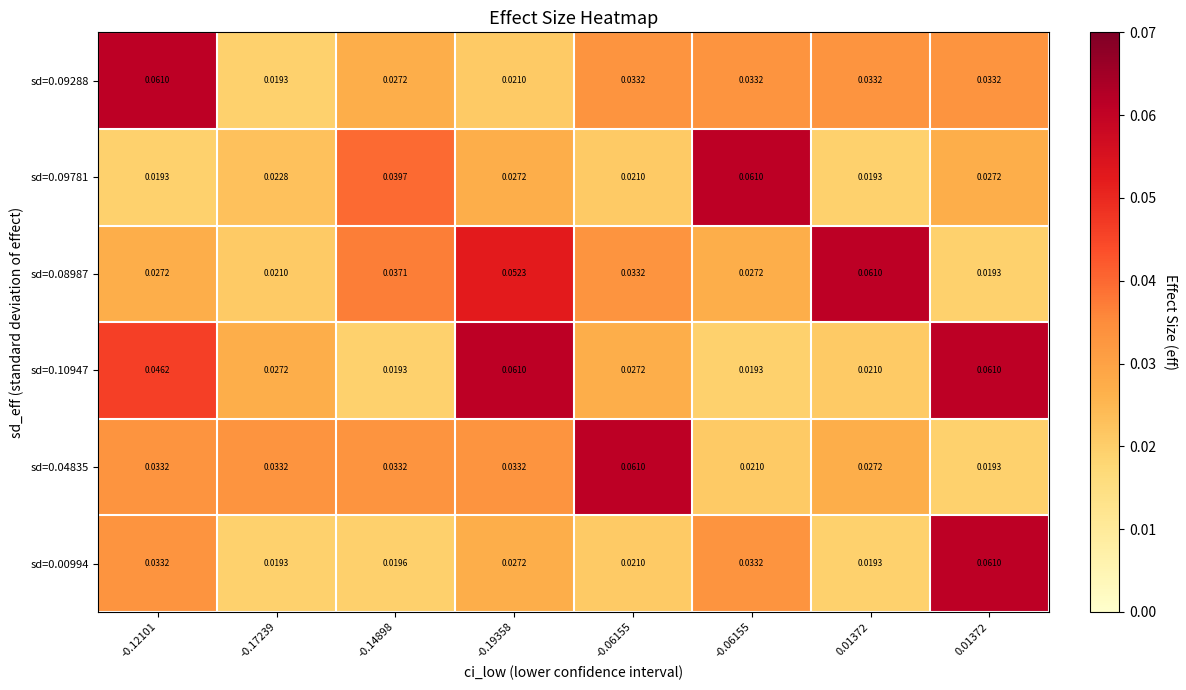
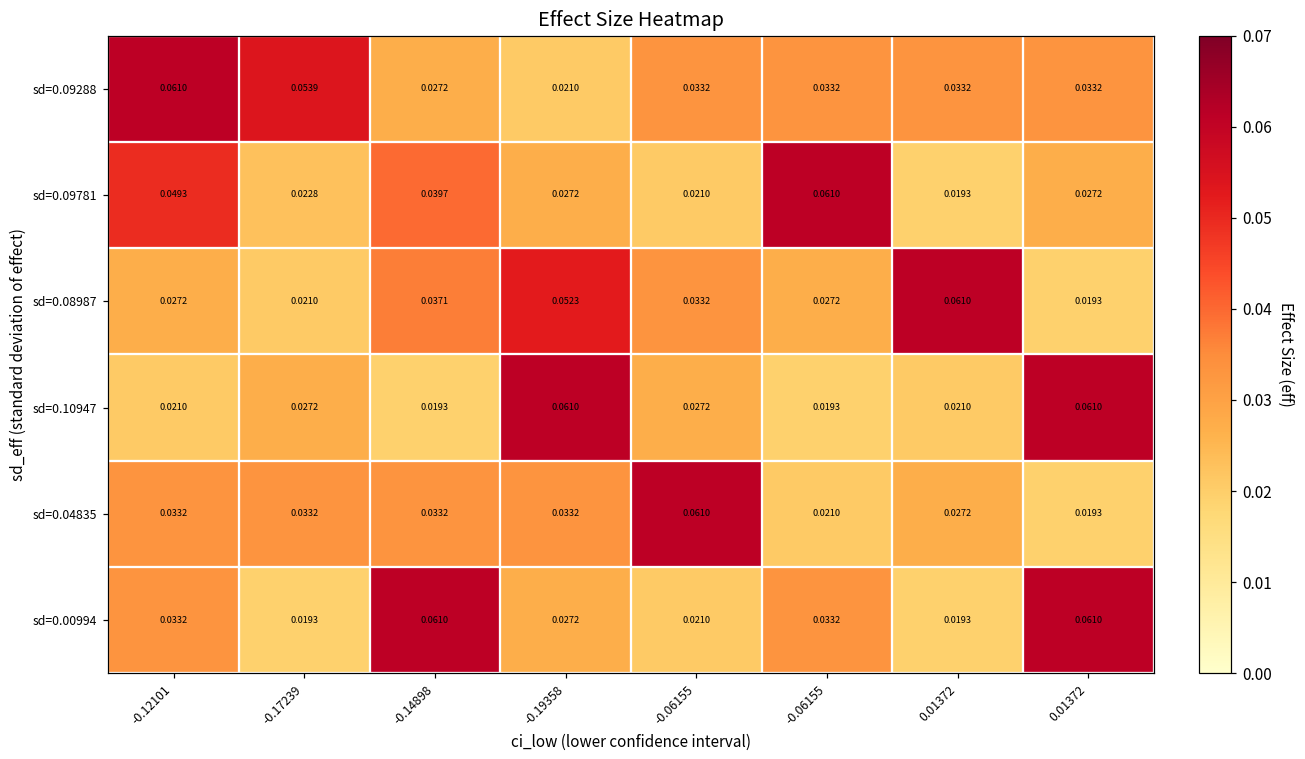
  {
    "sd=0.09288": {
      "-0.12101": 0.0610,
-     "-0.17239": 0.0193,
+     "-0.17239": 0.0539,
      "-0.14898": 0.0272,
      "-0.19358": 0.0210
    },
    "sd=0.09781": {
-     "-0.12101": 0.0193,
+     "-0.12101": 0.0493,
      "-0.17239": 0.0228,
      "-0.14898": 0.0397,
      "-0.19358": 0.0272
    },
    "sd=0.08987": {
      "-0.12101": 0.0272,
      "-0.17239": 0.0210,
      "-0.14898": 0.0371,
      "-0.19358": 0.0523
    },
    "sd=0.10947": {
-     "-0.12101": 0.0462,
+     "-0.12101": 0.0210,
      "-0.17239": 0.0272,
      "-0.14898": 0.0193,
      "-0.19358": 0.0610
    },
    "sd=0.04835": {
      "-0.12101": 0.0332,
      "-0.17239": 0.0332,
      "-0.14898": 0.0332,
      "-0.19358": 0.0332
    },
    "sd=0.00994": {
      "-0.12101": 0.0332,
      "-0.17239": 0.0193,
-     "-0.14898": 0.0196,
+     "-0.14898": 0.0610,
      "-0.19358": 0.0272
    }
  }
